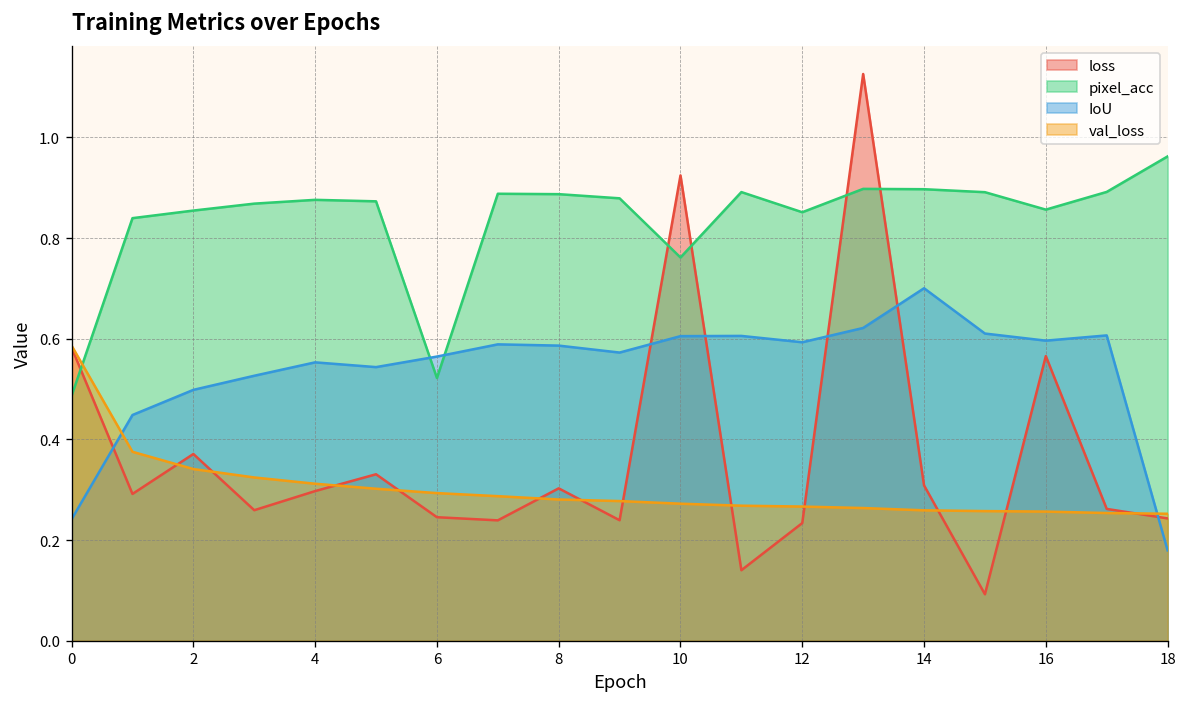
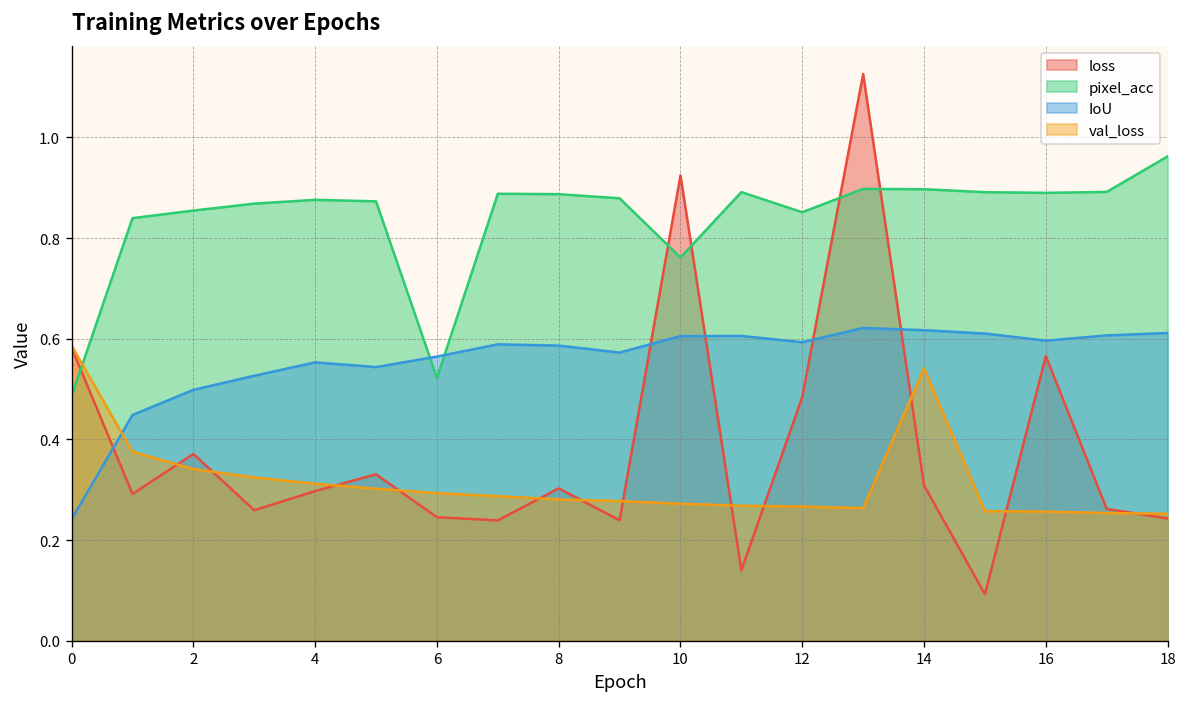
  {
    "loss": {
      "2": 0.37,
      "4": 0.30,
      "6": 0.25,
      "8": 0.30,
      "10": 0.92,
-     "12": 0.23,
+     "12": 0.48,
      "14": 0.31,
      "16": 0.57,
      "18": 0.24
    },
    "pixel_acc": {
      "0": 0.49,
      "2": 0.85,
      "4": 0.88,
      "6": 0.52,
      "8": 0.89,
      "10": 0.76,
      "12": 0.85,
      "14": 0.90,
-     "16": 0.86,
+     "16": 0.89,
      "18": 0.96
    },
    "IoU": {
      "0": 0.24,
      "2": 0.50,
      "4": 0.55,
      "6": 0.56,
      "8": 0.59,
      "10": 0.61,
      "12": 0.59,
-     "14": 0.70,
+     "14": 0.62,
      "16": 0.60,
-     "18": 0.18
+     "18": 0.61
    },
    "val_loss": {
      "2": 0.34,
      "4": 0.31,
      "6": 0.29,
      "8": 0.28,
      "10": 0.27,
      "12": 0.27,
-     "14": 0.26,
+     "14": 0.54,
      "16": 0.26,
      "18": 0.25
    }
  }
